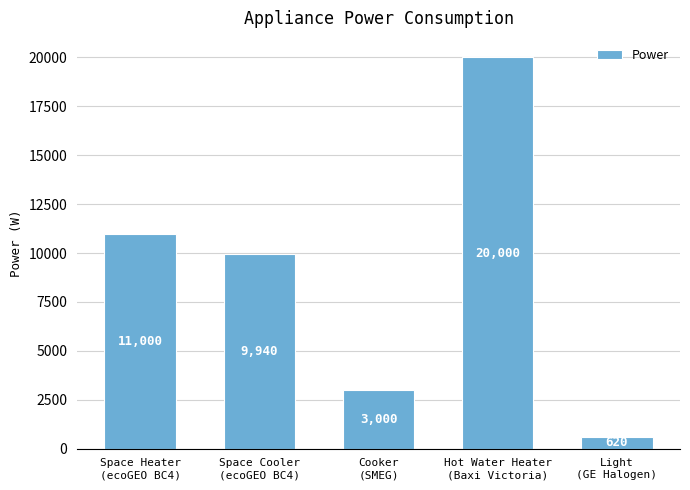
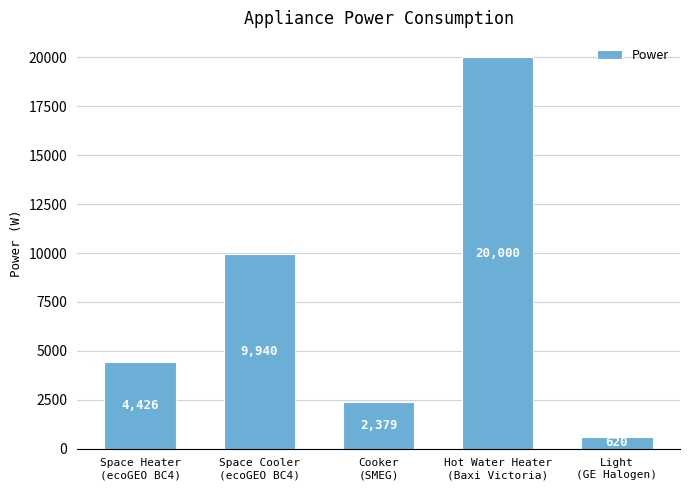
  {
-   "Space Heater (ecoGEO BC4)": "11,000",
+   "Space Heater (ecoGEO BC4)": "4,426",
    "Space Cooler (ecoGEO BC4)": "9,940",
-   "Cooker (SMEG)": "3,000",
+   "Cooker (SMEG)": "2,379",
    "Hot Water Heater (Baxi Victoria)": "20,000",
    "Light (GE Halogen)": "620"
  }
